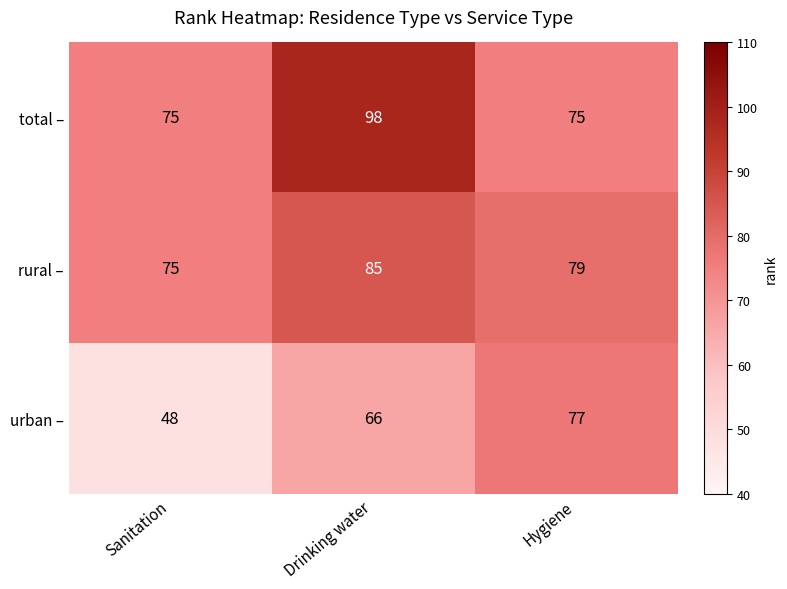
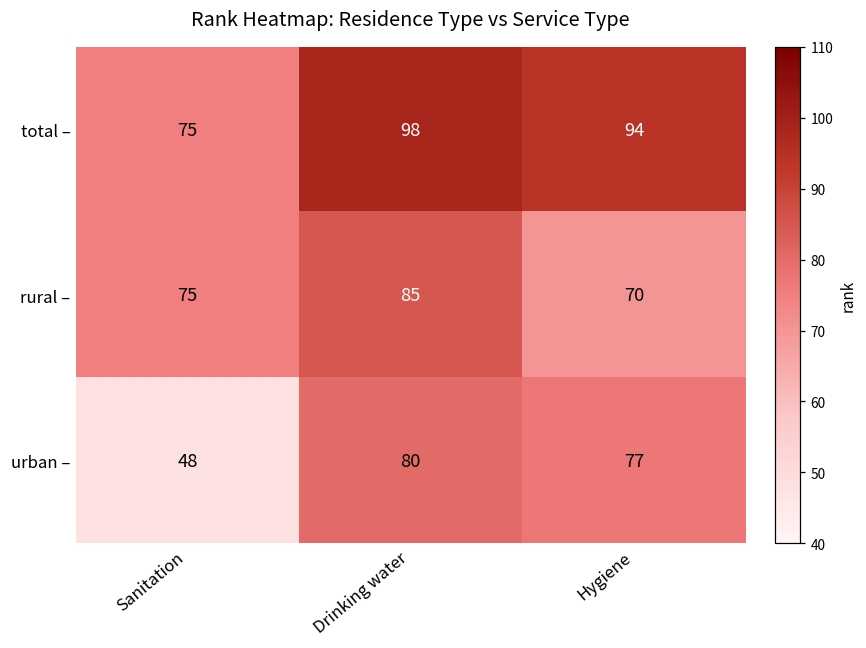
  {
    "total –": {
      "Sanitation": 75,
      "Drinking water": 98,
-     "Hygiene": 75
+     "Hygiene": 94
    },
    "rural –": {
      "Sanitation": 75,
      "Drinking water": 85,
-     "Hygiene": 79
+     "Hygiene": 70
    },
    "urban –": {
      "Sanitation": 48,
-     "Drinking water": 66,
+     "Drinking water": 80,
      "Hygiene": 77
    }
  }
